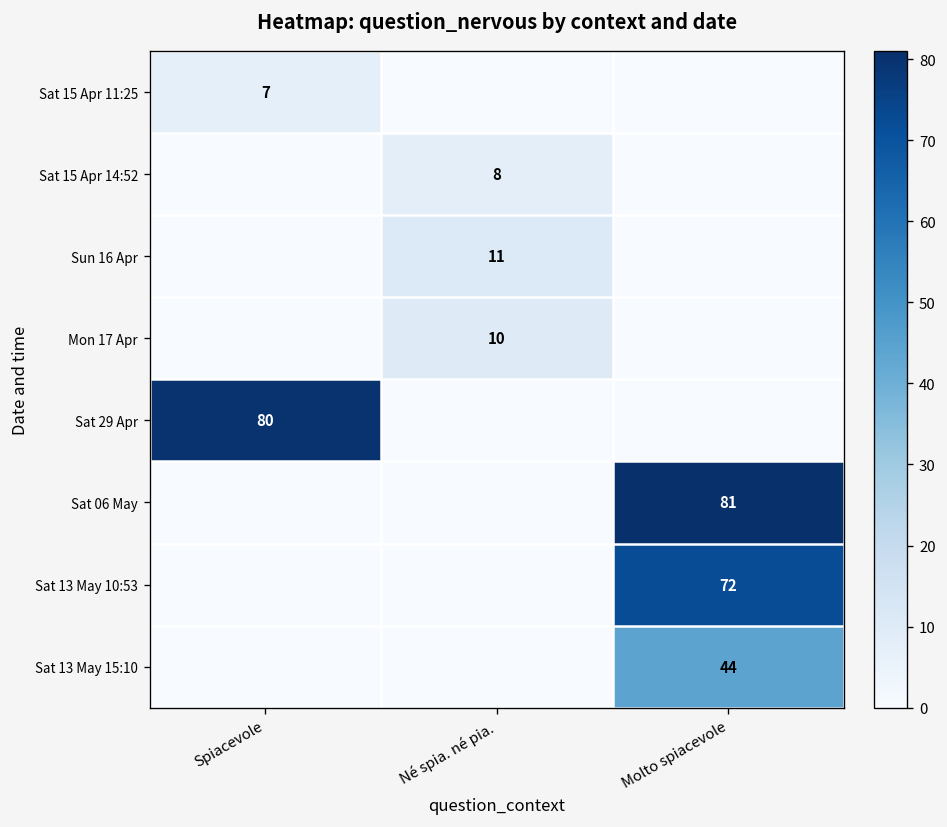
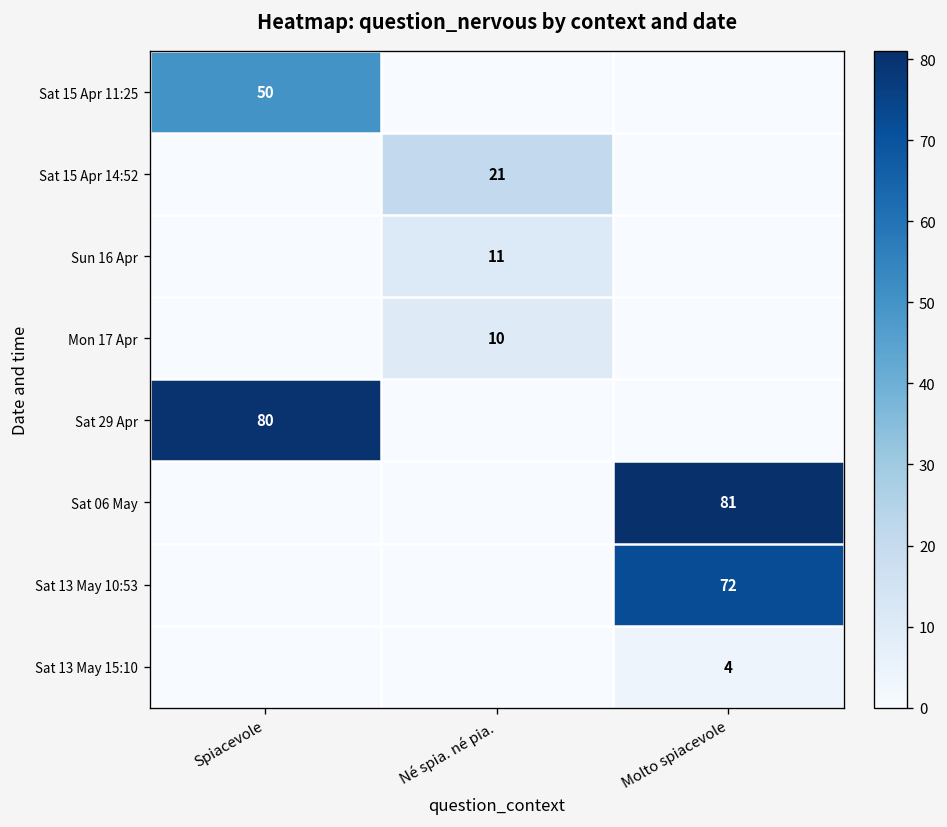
  {
    "Sat 15 Apr 11:25": {
-     "Spiacevole": 7
+     "Spiacevole": 50
    },
    "Sat 15 Apr 14:52": {
-     "Né spia. né pia.": 8
+     "Né spia. né pia.": 21
    },
    "Sun 16 Apr": {
      "Né spia. né pia.": 11
    },
    "Mon 17 Apr": {
      "Né spia. né pia.": 10
    },
    "Sat 29 Apr": {
      "Spiacevole": 80
    },
    "Sat 06 May": {
      "Molto spiacevole": 81
    },
    "Sat 13 May 10:53": {
      "Molto spiacevole": 72
    },
    "Sat 13 May 15:10": {
-     "Molto spiacevole": 44
+     "Molto spiacevole": 4
    }
  }
